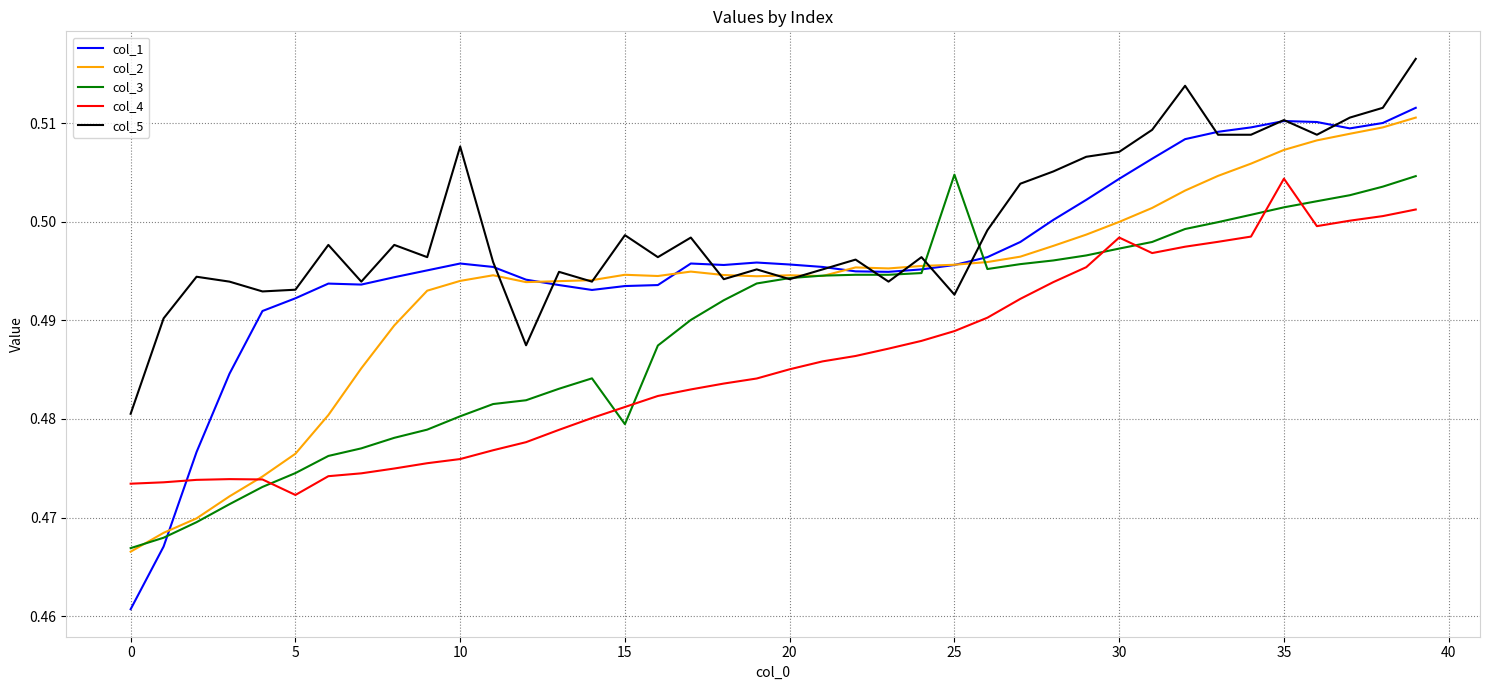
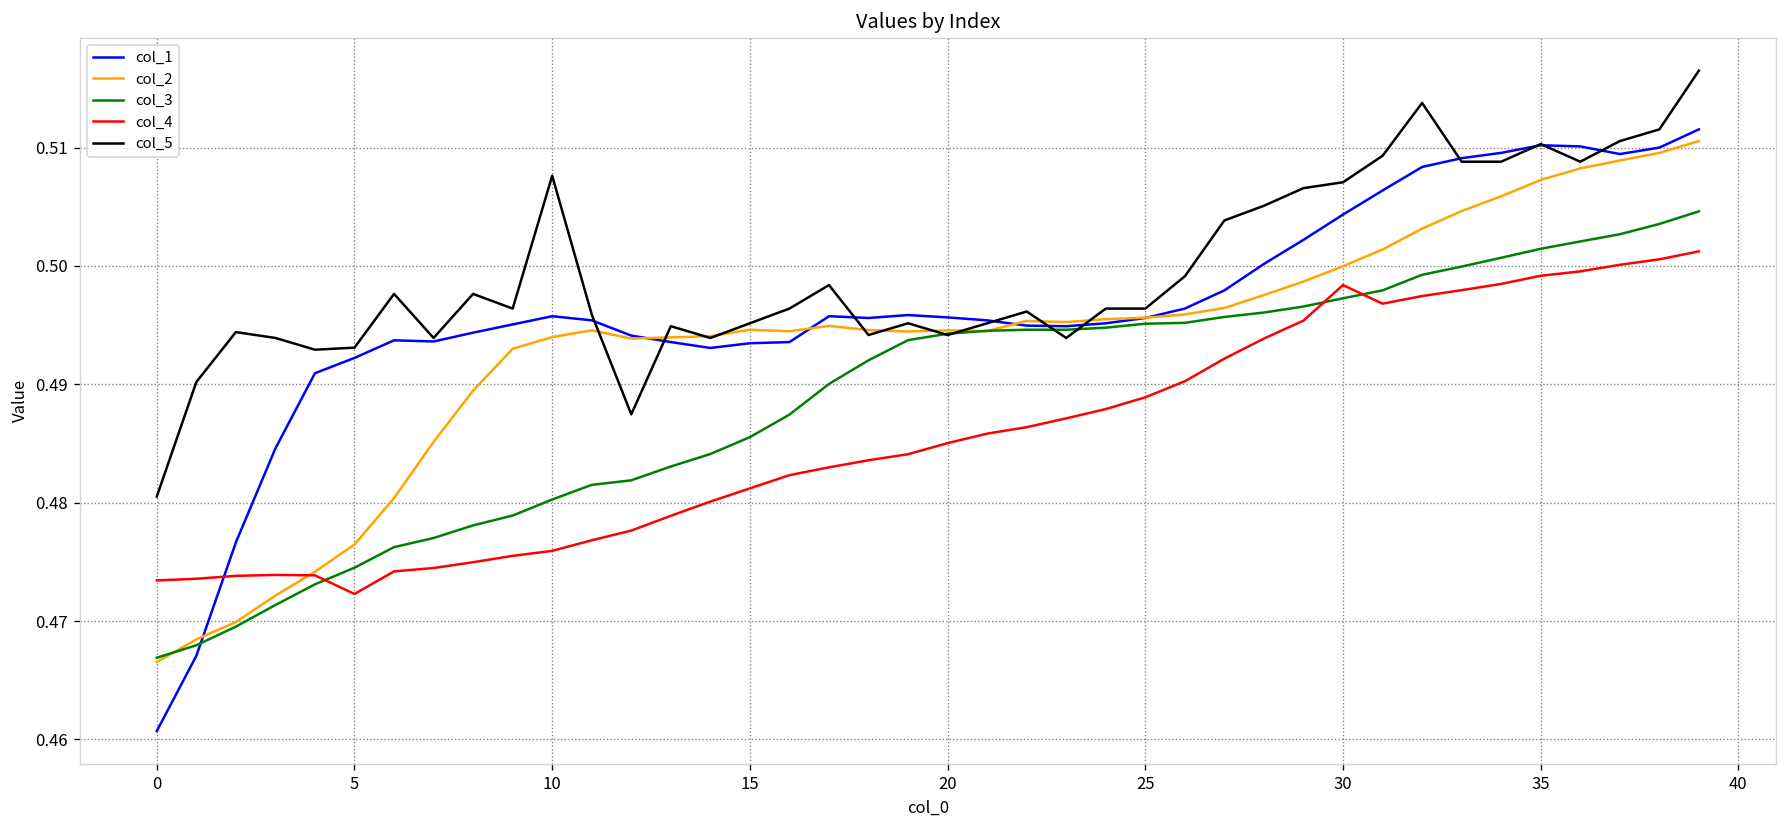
  {
    "col_1": {
      "0": 0.461,
      "5": 0.492,
      "10": 0.496,
      "15": 0.493,
      "20": 0.496,
      "30": 0.504
    },
    "col_2": {
      "0": 0.467,
      "5": 0.476,
      "10": 0.494,
      "15": 0.495,
      "20": 0.495,
      "30": 0.500,
      "35": 0.507
    },
    "col_3": {
      "0": 0.467,
      "5": 0.475,
      "10": 0.480,
-     "15": 0.479,
-     "25": 0.505,
+     "15": 0.486,
+     "25": 0.495,
      "30": 0.497,
      "35": 0.501
    },
    "col_4": {
      "0": 0.473,
      "5": 0.472,
      "10": 0.476,
      "15": 0.481,
      "20": 0.485,
      "25": 0.489,
      "30": 0.498,
-     "35": 0.504
+     "35": 0.499
    },
    "col_5": {
      "0": 0.481,
      "5": 0.493,
      "10": 0.508,
-     "15": 0.499,
-     "25": 0.493,
+     "15": 0.495,
+     "25": 0.496,
      "30": 0.507
    }
  }
